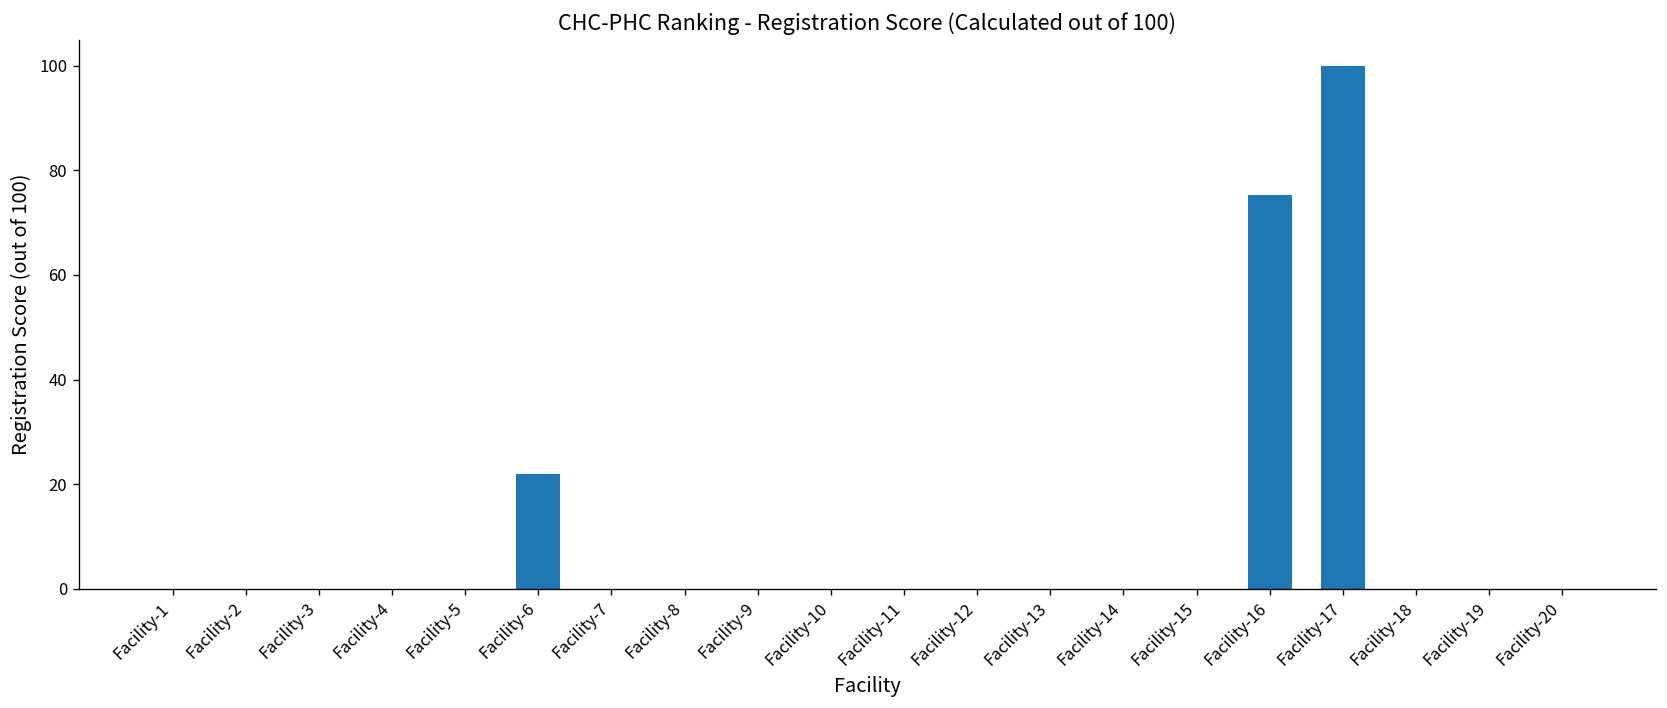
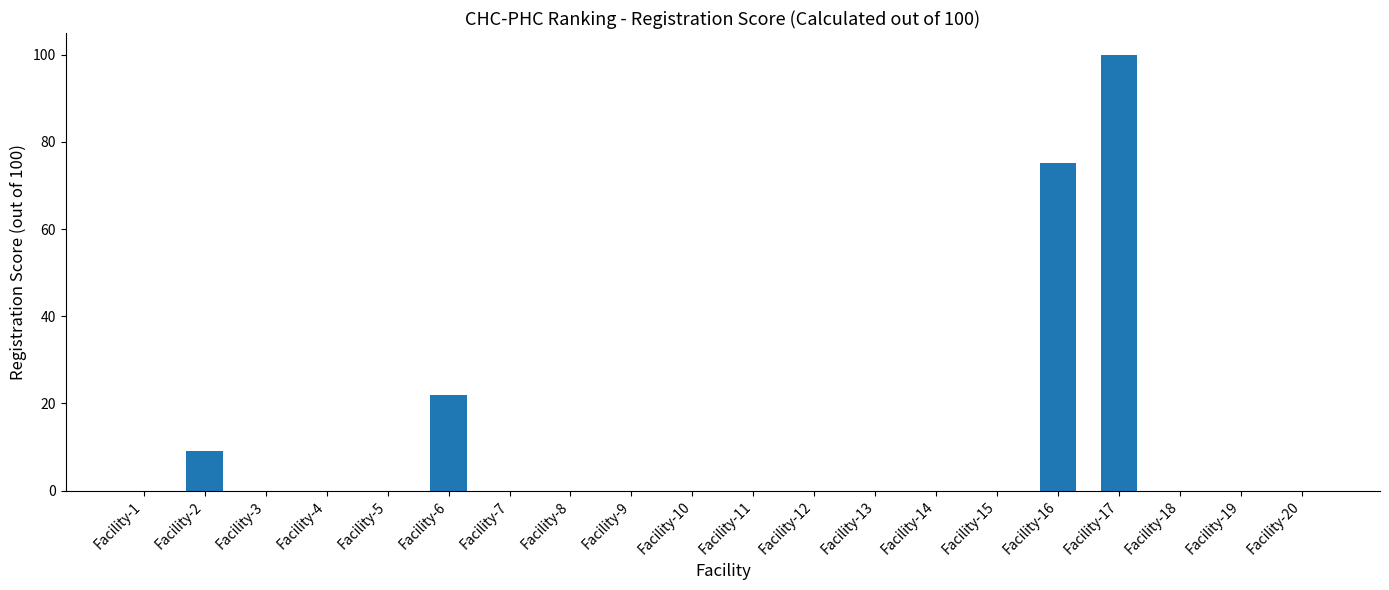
  {
    "Facility-1": 0,
-   "Facility-2": 0,
+   "Facility-2": 9,
    "Facility-3": 0,
    "Facility-4": 0,
    "Facility-5": 0,
    "Facility-6": 22,
    "Facility-7": 0,
    "Facility-8": 0,
    "Facility-9": 0,
    "Facility-10": 0,
    "Facility-11": 0,
    "Facility-12": 0,
    "Facility-13": 0,
    "Facility-14": 0,
    "Facility-15": 0,
    "Facility-16": 75,
    "Facility-17": 100,
    "Facility-18": 0,
    "Facility-19": 0,
    "Facility-20": 0
  }
